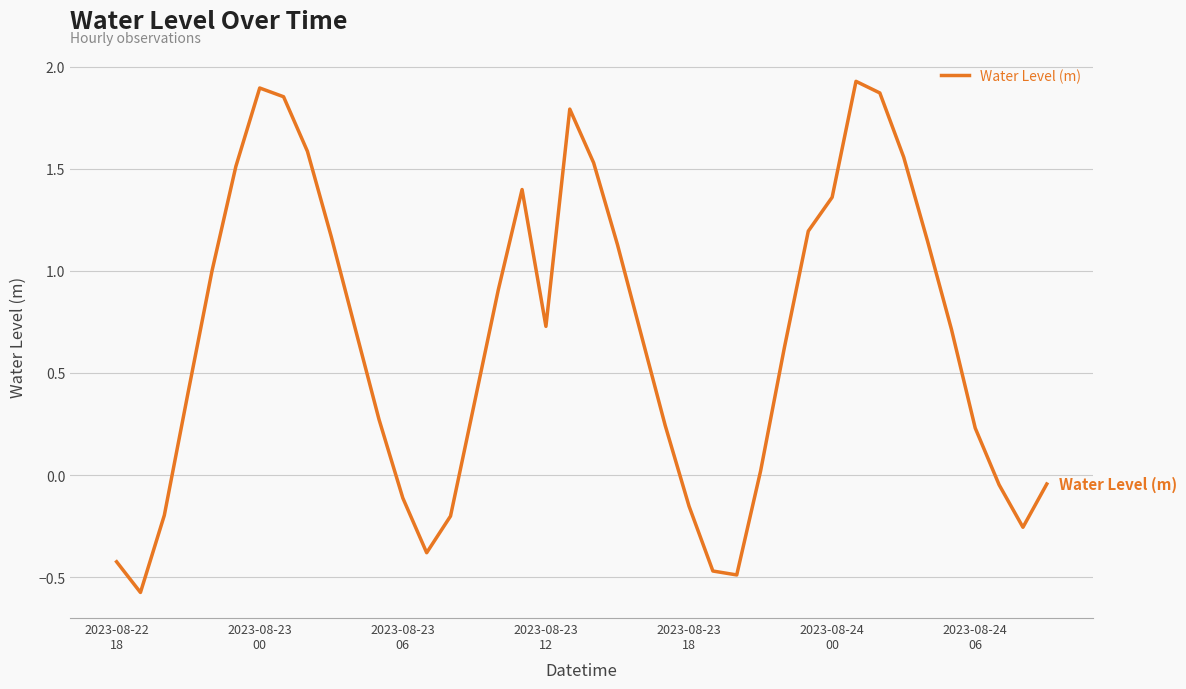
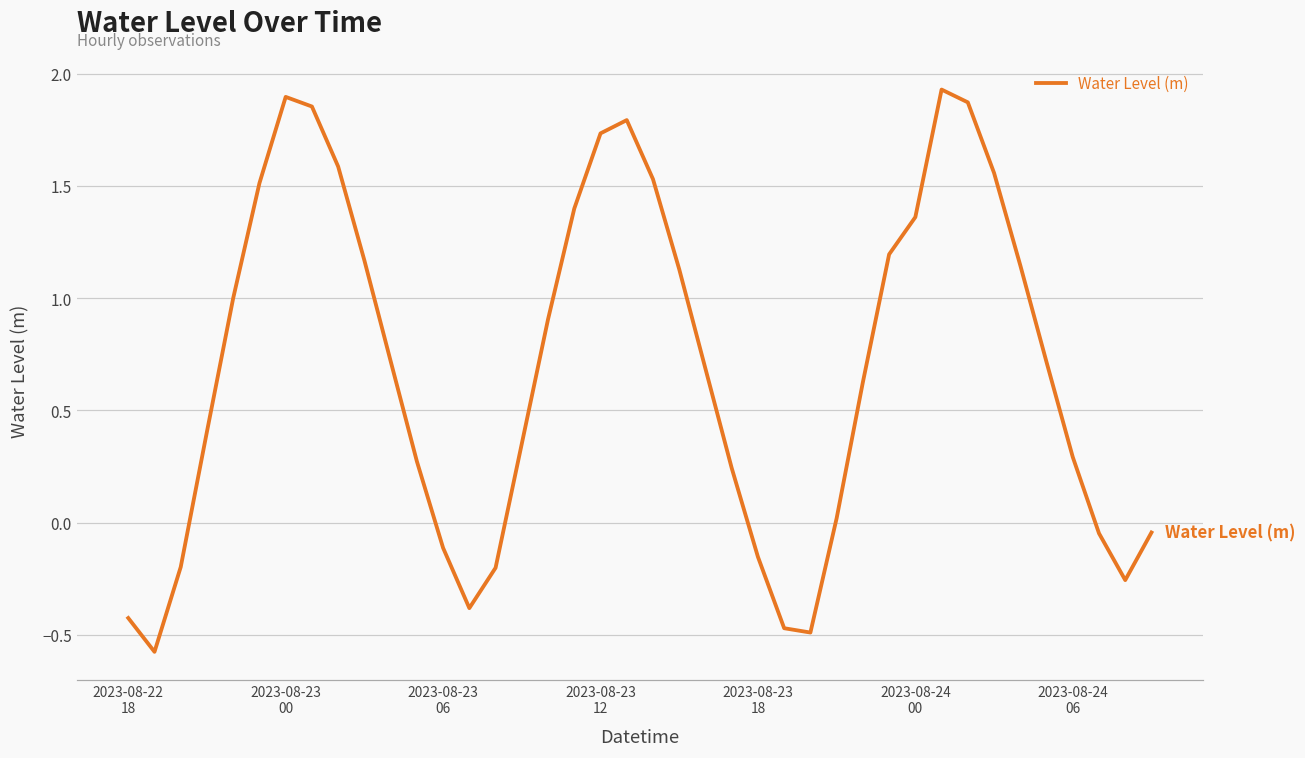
  {
    "2023-08-22 18": -0.43,
    "2023-08-23 00": 1.90,
    "2023-08-23 06": -0.11,
-   "2023-08-23 12": 0.73,
+   "2023-08-23 12": 1.73,
    "2023-08-23 18": -0.15,
    "2023-08-24 00": 1.36,
-   "2023-08-24 06": 0.23
+   "2023-08-24 06": 0.29
  }
